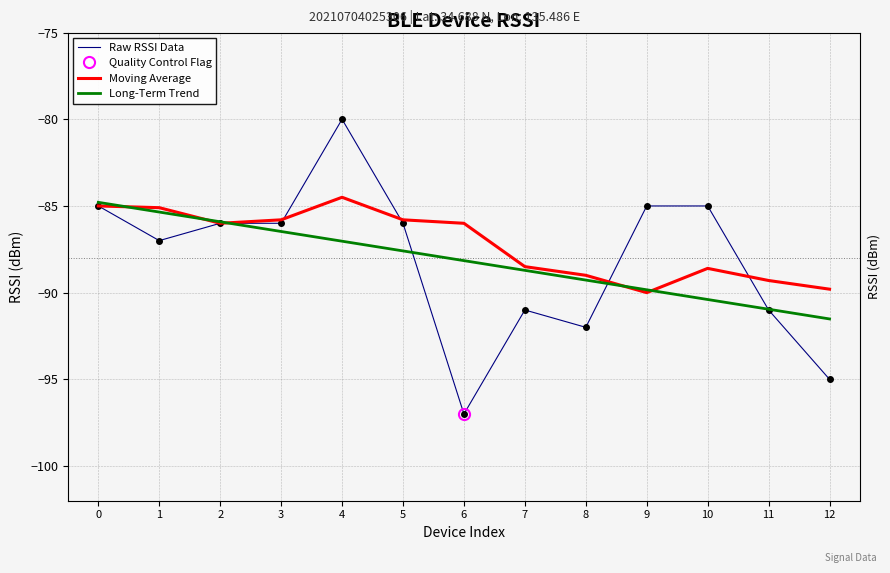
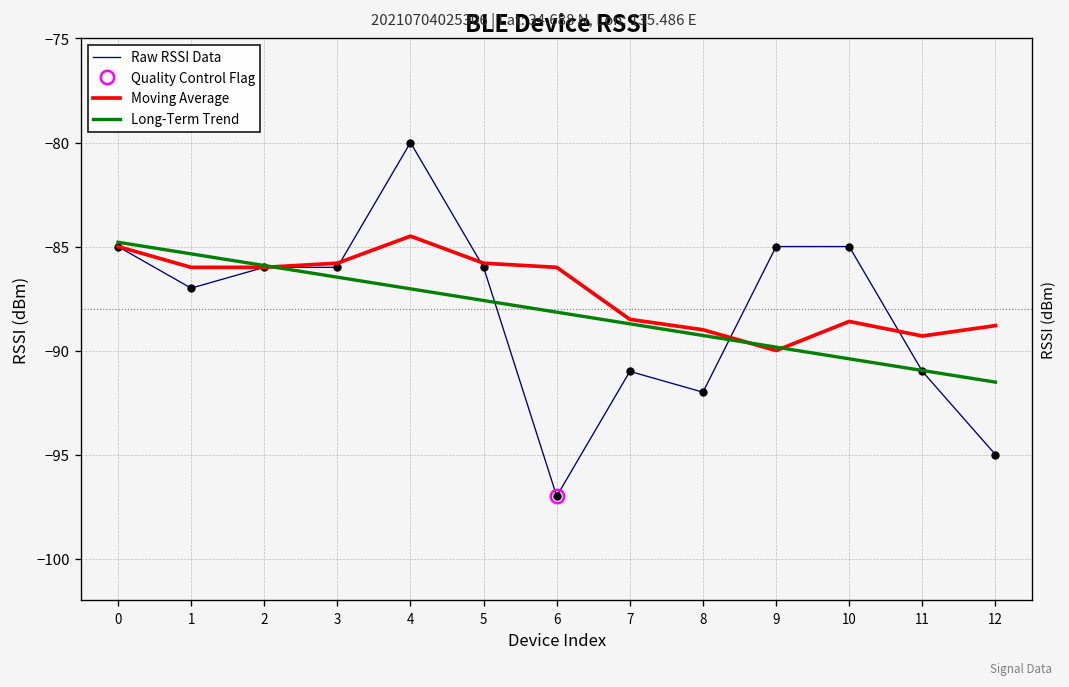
  {
    "Raw RSSI Data": {
      "1": -87.0,
      "3": -86.0,
      "4": -80.0,
      "5": -86.0,
      "7": -91.0,
      "8": -92.0,
      "9": -85.0,
      "10": -85.0,
      "12": -95.0
    },
    "Moving Average": {
-     "1": -85.1,
+     "1": -86.0,
      "3": -85.8,
      "4": -84.5,
      "5": -85.8,
      "6": -86.0,
      "7": -88.5,
      "8": -89.0,
      "9": -90.0,
      "10": -88.6,
      "11": -89.3,
-     "12": -89.8
+     "12": -88.8
    },
    "Long-Term Trend": {
      "0": -84.8,
      "1": -85.4,
      "3": -86.5,
      "4": -87.0,
      "5": -87.6,
      "6": -88.2,
      "7": -88.7,
      "8": -89.3,
      "9": -89.8,
      "10": -90.4,
      "12": -91.5
    }
  }
